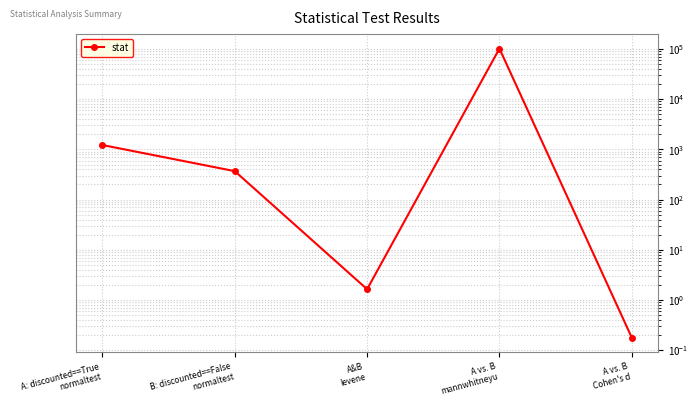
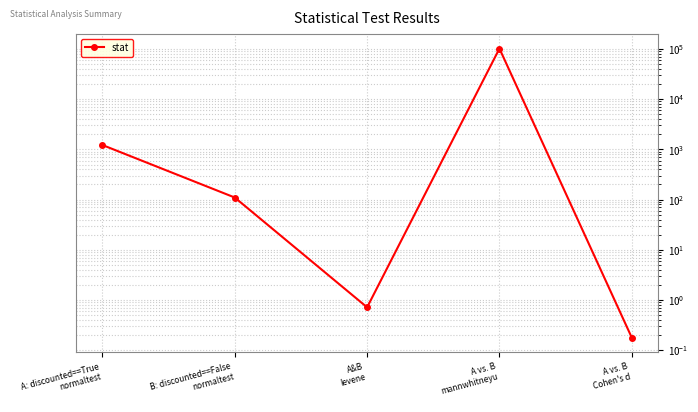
  {
    "A: discounted==True normaltest": 1200,
-   "B: discounted==False normaltest": 400,
-   "A&B levene": 1.6,
+   "B: discounted==False normaltest": 110,
+   "A&B levene": 0.7,
    "A vs. B mannwhitneyu": 100000,
    "A vs. B Cohen's d": 0.18
  }
